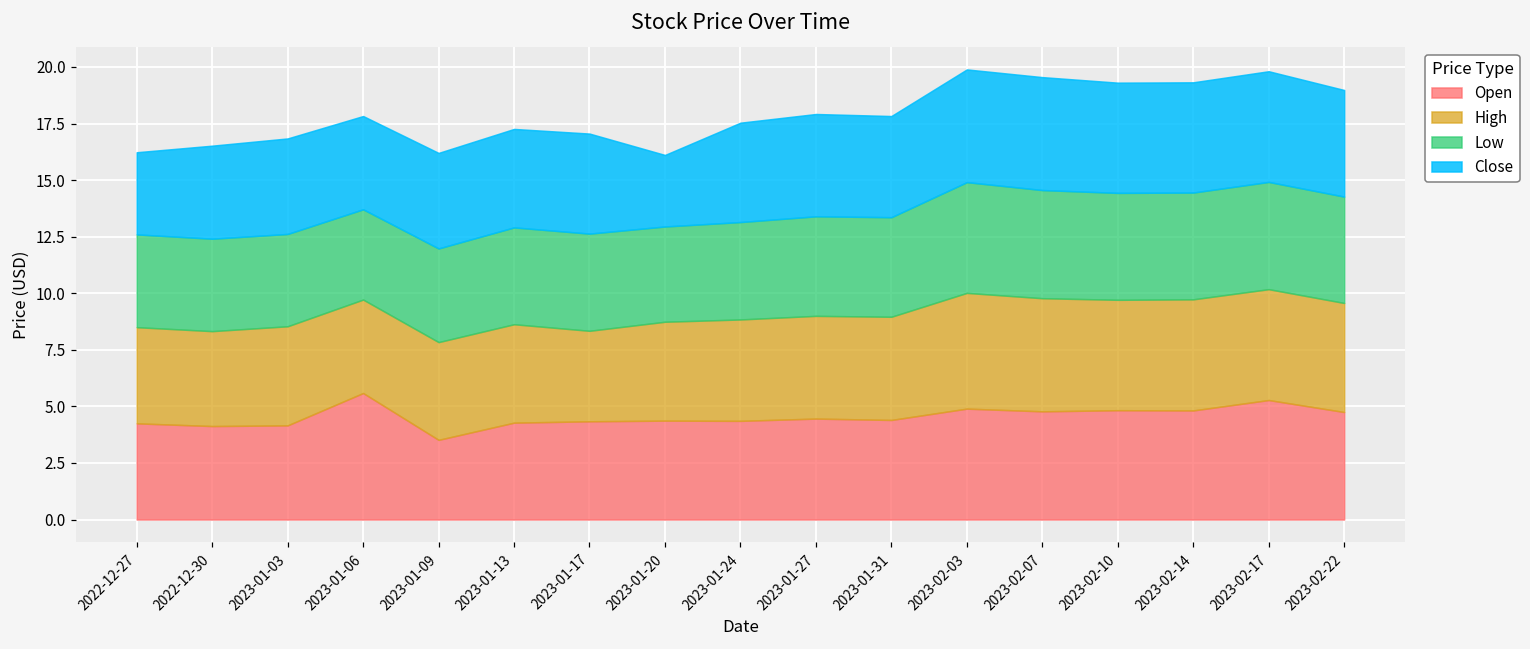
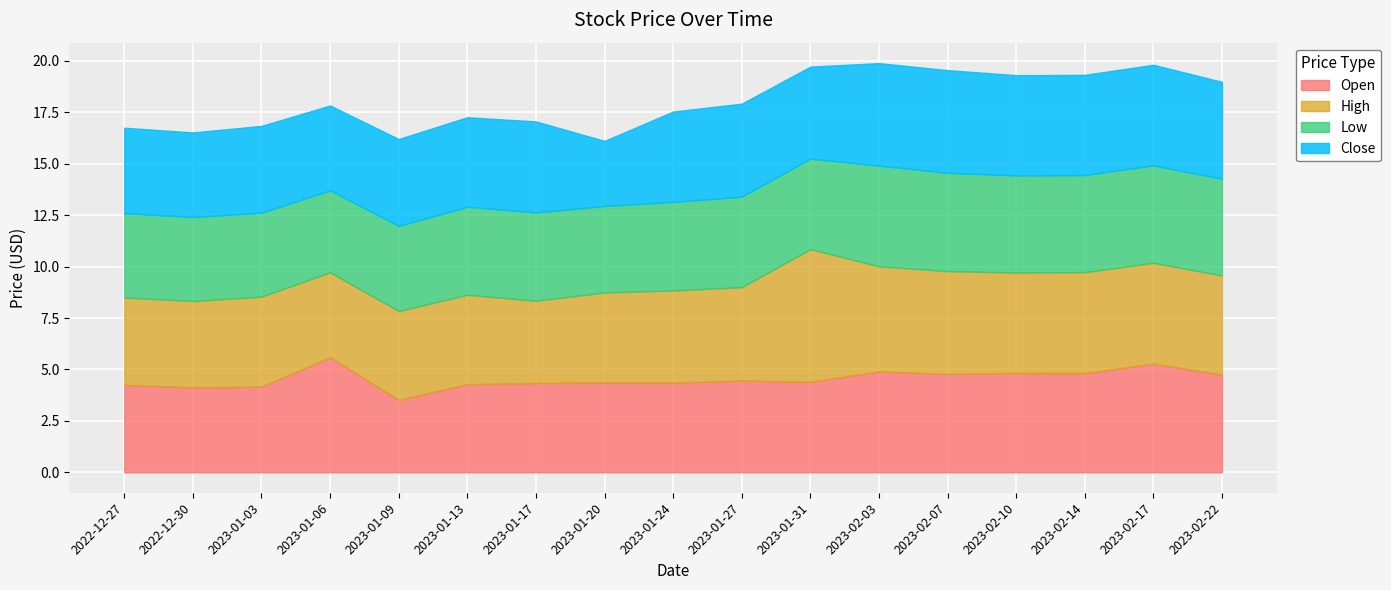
  {
    "Open": {
      "2022-12-27": 4.3,
      "2022-12-30": 4.1,
      "2023-01-03": 4.2,
      "2023-01-06": 5.6,
      "2023-01-09": 3.5,
      "2023-01-13": 4.3,
      "2023-01-17": 4.3,
      "2023-01-20": 4.4,
      "2023-01-24": 4.4,
      "2023-01-27": 4.5,
      "2023-01-31": 4.4,
      "2023-02-03": 4.9,
      "2023-02-07": 4.8,
      "2023-02-10": 4.8,
      "2023-02-14": 4.8,
      "2023-02-17": 5.3,
      "2023-02-22": 4.8
    },
    "High": {
      "2022-12-27": 4.3,
      "2022-12-30": 4.2,
      "2023-01-03": 4.4,
      "2023-01-06": 4.1,
      "2023-01-09": 4.3,
      "2023-01-13": 4.3,
      "2023-01-17": 4.0,
      "2023-01-20": 4.4,
      "2023-01-24": 4.5,
      "2023-01-27": 4.5,
-     "2023-01-31": 4.6,
+     "2023-01-31": 6.5,
      "2023-02-03": 5.1,
      "2023-02-07": 5.0,
      "2023-02-10": 4.9,
      "2023-02-14": 4.9,
      "2023-02-17": 4.9,
      "2023-02-22": 4.8
    },
    "Low": {
      "2022-12-27": 4.1,
      "2022-12-30": 4.1,
      "2023-01-03": 4.1,
      "2023-01-06": 4.0,
      "2023-01-09": 4.1,
      "2023-01-13": 4.3,
      "2023-01-17": 4.3,
      "2023-01-20": 4.2,
      "2023-01-24": 4.3,
      "2023-01-27": 4.4,
      "2023-01-31": 4.4,
      "2023-02-03": 4.9,
      "2023-02-07": 4.8,
      "2023-02-10": 4.7,
      "2023-02-14": 4.7,
      "2023-02-17": 4.7,
      "2023-02-22": 4.7
    },
    "Close": {
-     "2022-12-27": 3.6,
+     "2022-12-27": 4.2,
      "2022-12-30": 4.1,
      "2023-01-03": 4.2,
      "2023-01-06": 4.1,
      "2023-01-09": 4.2,
      "2023-01-13": 4.3,
      "2023-01-17": 4.4,
      "2023-01-20": 3.2,
      "2023-01-24": 4.4,
      "2023-01-27": 4.5,
      "2023-01-31": 4.5,
      "2023-02-03": 5.0,
      "2023-02-07": 5.0,
      "2023-02-10": 4.9,
      "2023-02-14": 4.9,
      "2023-02-17": 4.9,
      "2023-02-22": 4.7
    }
  }
